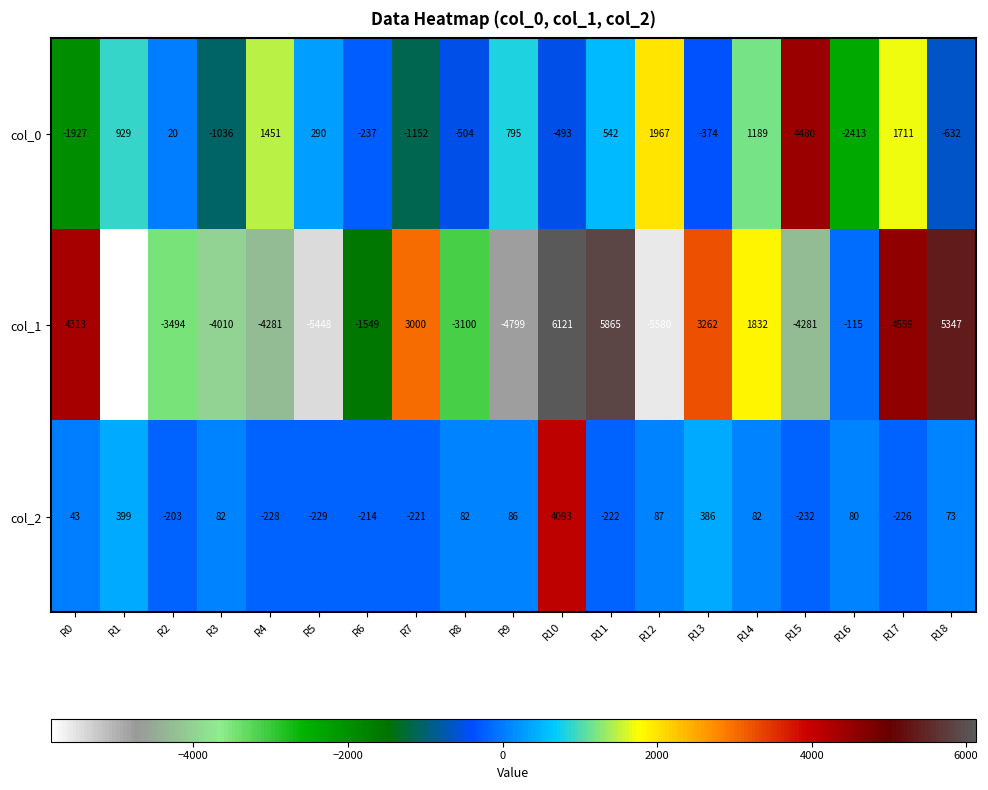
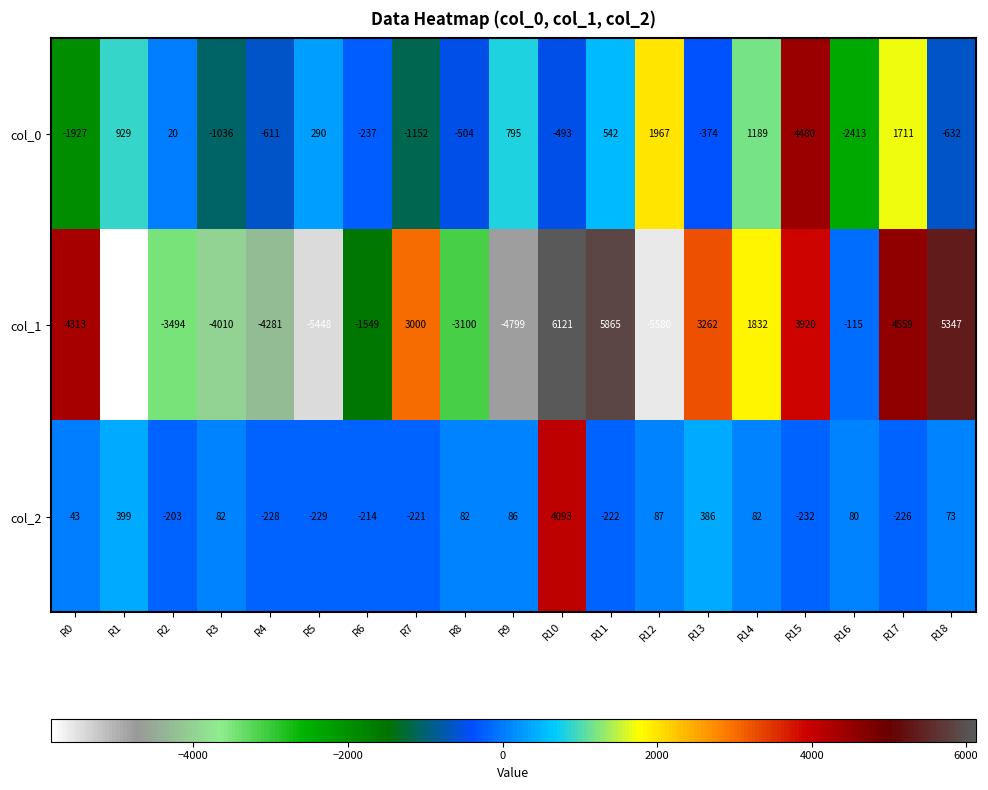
  {
    "col_0": {
      "R0": -1927,
      "R1": 929,
      "R2": 20,
      "R3": -1036,
-     "R4": 1451,
+     "R4": -611,
      "R5": 290,
      "R6": -237,
      "R7": -1152,
      "R8": -504,
      "R9": 795,
      "R10": -493,
      "R11": 542,
      "R12": 1967,
      "R13": -374,
      "R14": 1189,
      "R15": 4480,
      "R16": -2413,
      "R17": 1711,
      "R18": -632
    },
    "col_1": {
      "R0": 4313,
      "R2": -3494,
      "R3": -4010,
      "R4": -4281,
      "R6": -1549,
      "R7": 3000,
      "R8": -3100,
      "R9": -4799,
      "R10": 6121,
      "R11": 5865,
      "R13": 3262,
      "R14": 1832,
-     "R15": -4281,
+     "R15": 3920,
      "R16": -115,
      "R17": 4559,
      "R18": 5347
    },
    "col_2": {
      "R0": 43,
      "R1": 399,
      "R2": -203,
      "R3": 82,
      "R4": -228,
      "R5": -229,
      "R6": -214,
      "R7": -221,
      "R8": 82,
      "R9": 86,
      "R10": 4093,
      "R11": -222,
      "R12": 87,
      "R13": 386,
      "R14": 82,
      "R15": -232,
      "R16": 80,
      "R17": -226,
      "R18": 73
    }
  }
